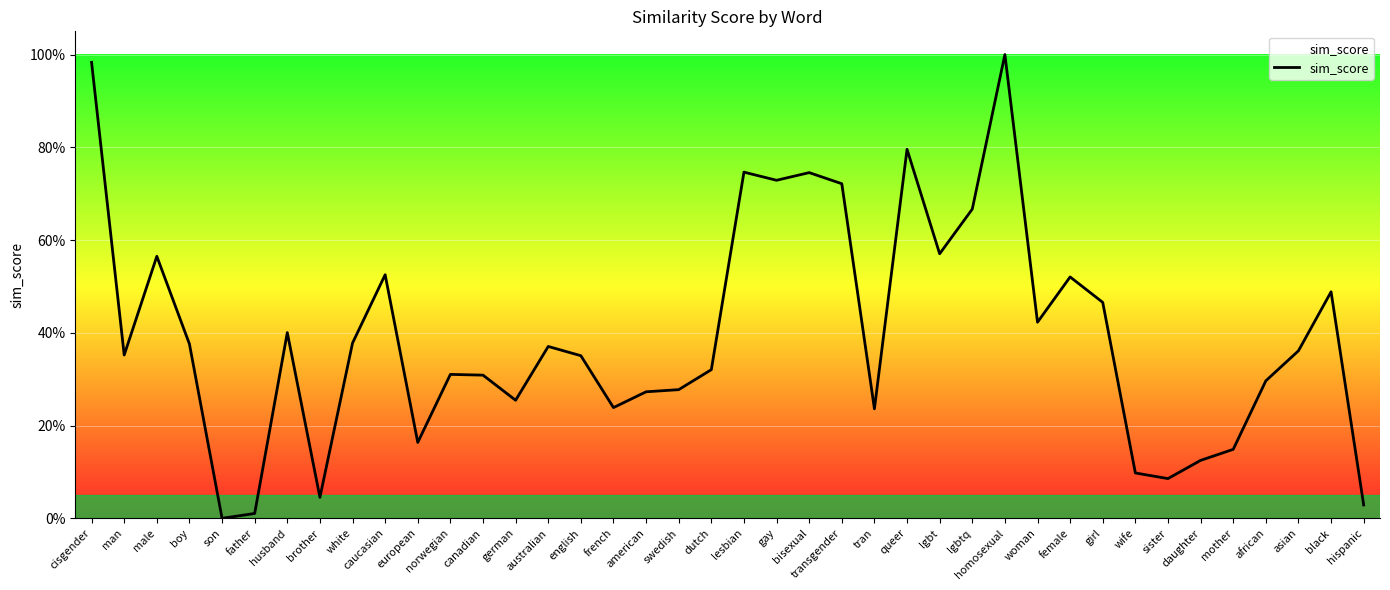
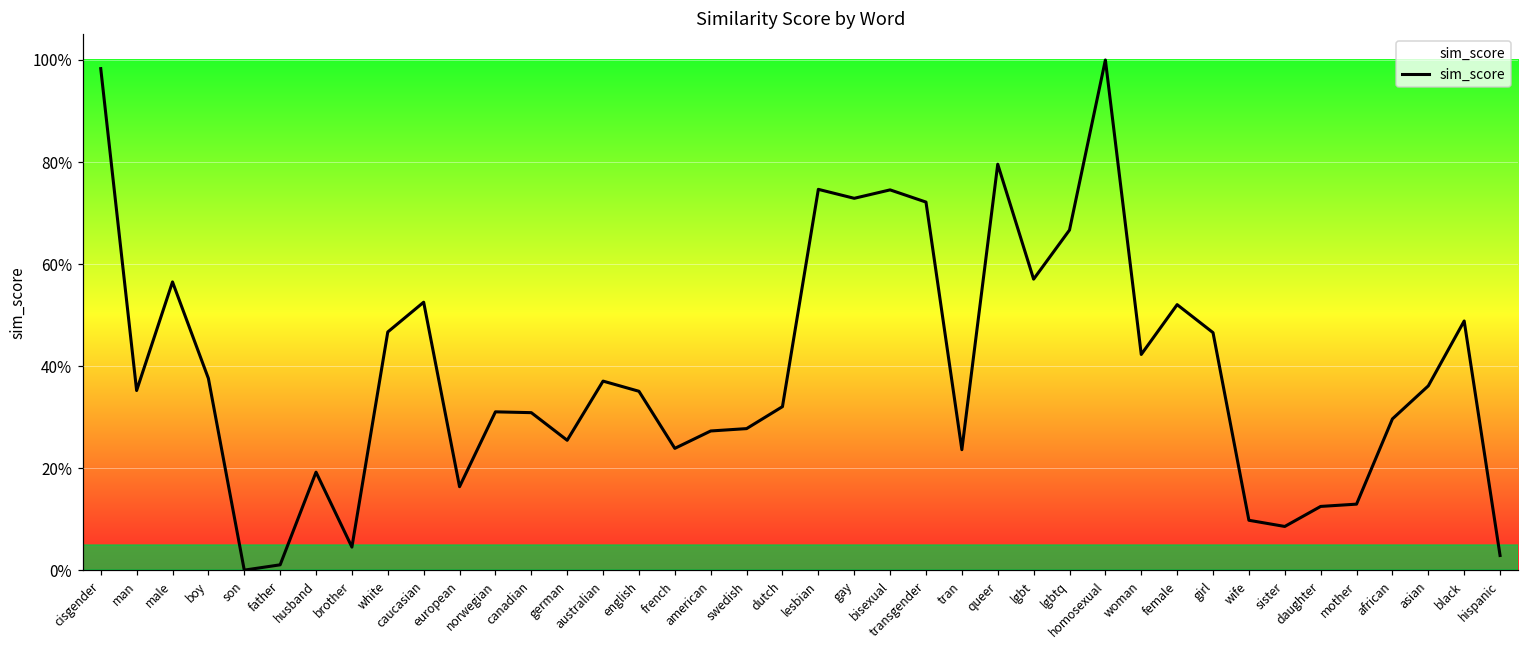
  {
    "cisgender": "98%",
    "man": "35%",
    "male": "56%",
    "boy": "38%",
-   "husband": "40%",
-   "white": "38%",
+   "husband": "19%",
+   "white": "47%",
    "caucasian": "53%",
    "european": "16%",
    "norwegian": "31%",
    "canadian": "31%",
    "german": "25%",
    "australian": "37%",
    "english": "35%",
    "french": "24%",
    "american": "27%",
    "swedish": "28%",
    "dutch": "32%",
    "lesbian": "75%",
    "gay": "73%",
    "bisexual": "75%",
    "transgender": "72%",
    "tran": "24%",
    "queer": "80%",
    "lgbt": "57%",
    "lgbtq": "67%",
    "homosexual": "100%",
    "woman": "42%",
    "female": "52%",
    "girl": "47%",
    "wife": "10%",
    "sister": "9%",
    "daughter": "12%",
-   "mother": "15%",
+   "mother": "13%",
    "african": "30%",
    "asian": "36%",
    "black": "49%"
  }
